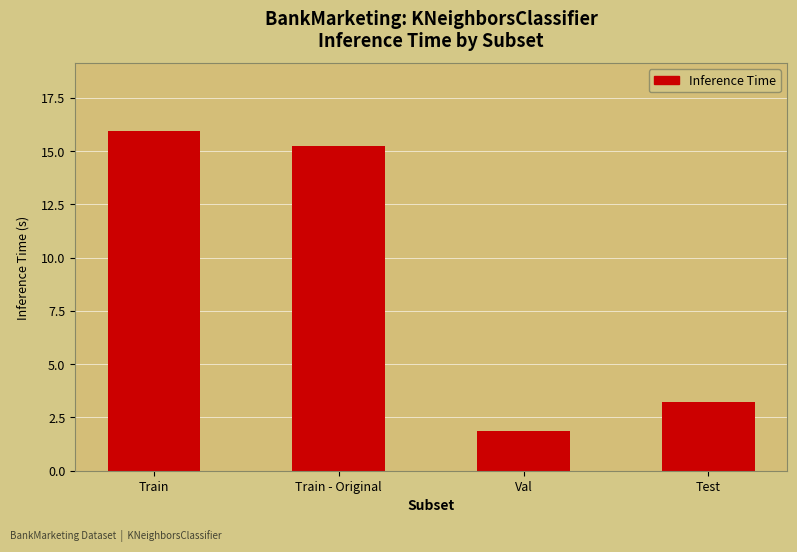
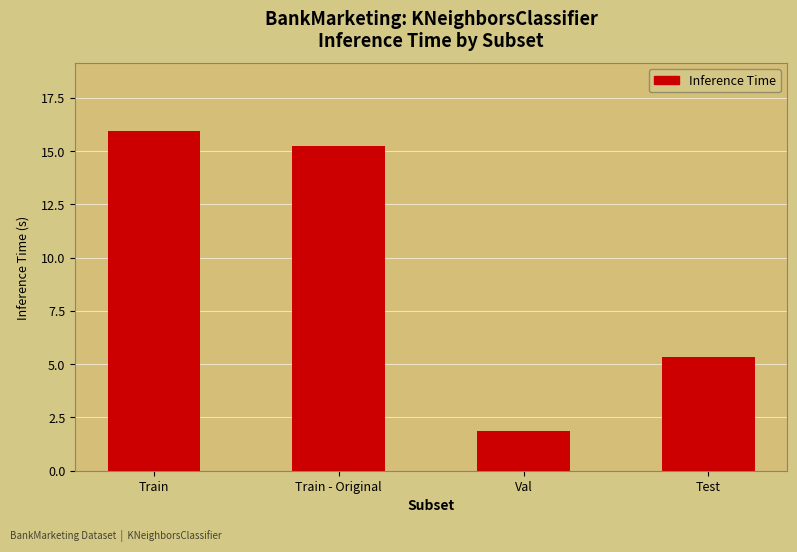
  {
    "Train": 15.9,
    "Train - Original": 15.3,
    "Val": 1.9,
-   "Test": 3.2
+   "Test": 5.3
  }
